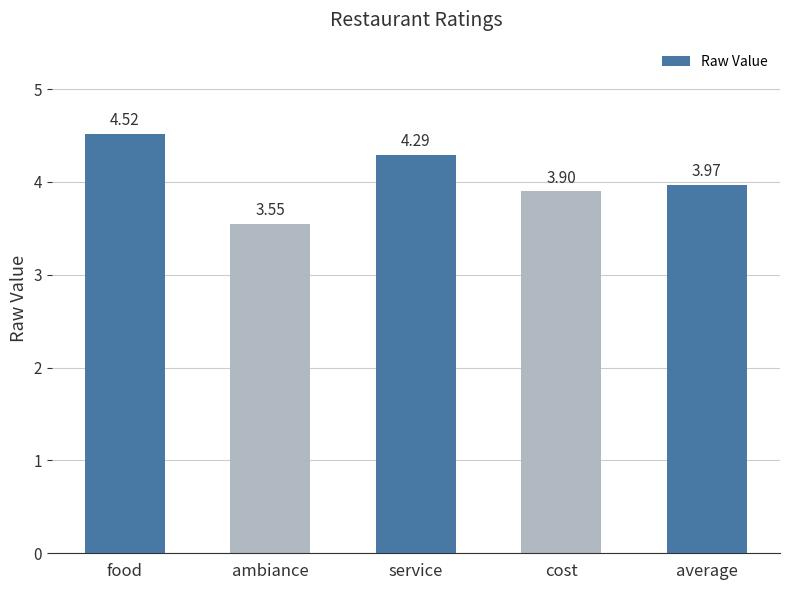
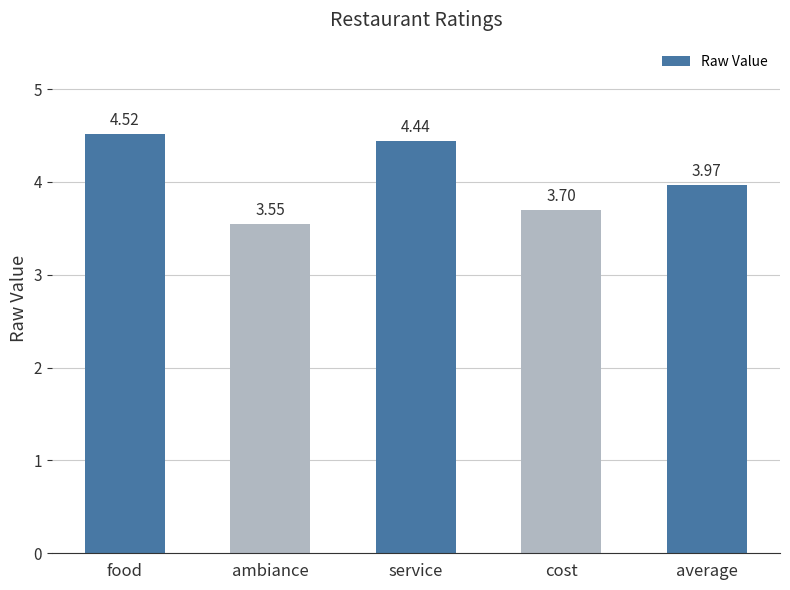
  {
    "food": 4.52,
    "ambiance": 3.55,
-   "service": 4.29,
-   "cost": 3.90,
+   "service": 4.44,
+   "cost": 3.70,
    "average": 3.97
  }
